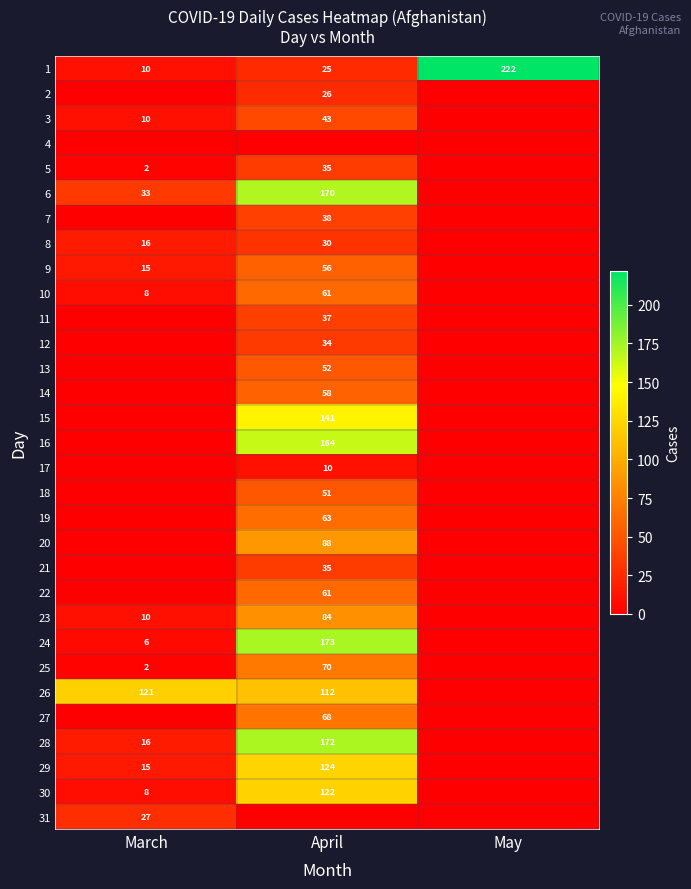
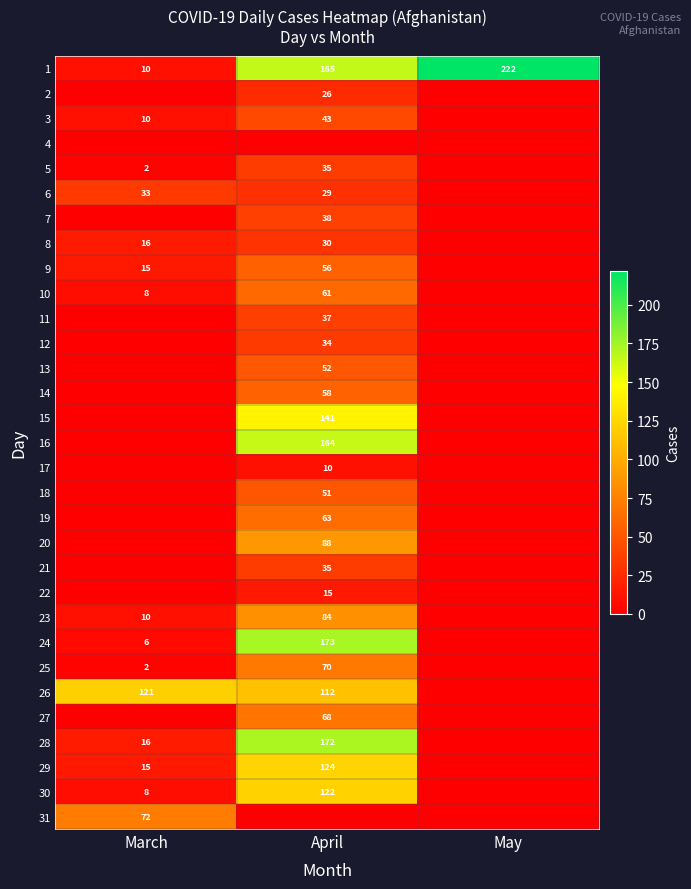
  {
    "1": {
      "March": 10,
-     "April": 25,
+     "April": 165,
      "May": 222
    },
    "2": {
      "April": 26
    },
    "3": {
      "March": 10,
      "April": 43
    },
    "5": {
      "March": 2,
      "April": 35
    },
    "6": {
      "March": 33,
-     "April": 170
+     "April": 29
    },
    "7": {
      "April": 38
    },
    "8": {
      "March": 16,
      "April": 30
    },
    "9": {
      "March": 15,
      "April": 56
    },
    "10": {
      "March": 8,
      "April": 61
    },
    "11": {
      "April": 37
    },
    "12": {
      "April": 34
    },
    "13": {
      "April": 52
    },
    "14": {
      "April": 58
    },
    "15": {
      "April": 141
    },
    "16": {
      "April": 164
    },
    "17": {
      "April": 10
    },
    "18": {
      "April": 51
    },
    "19": {
      "April": 63
    },
    "20": {
      "April": 88
    },
    "21": {
      "April": 35
    },
    "22": {
-     "April": 61
+     "April": 15
    },
    "23": {
      "March": 10,
      "April": 84
    },
    "24": {
      "March": 6,
      "April": 173
    },
    "25": {
      "March": 2,
      "April": 70
    },
    "26": {
      "March": 121,
      "April": 112
    },
    "27": {
      "April": 68
    },
    "28": {
      "March": 16,
      "April": 172
    },
    "29": {
      "March": 15,
      "April": 124
    },
    "30": {
      "March": 8,
      "April": 122
    },
    "31": {
-     "March": 27
+     "March": 72
    }
  }
